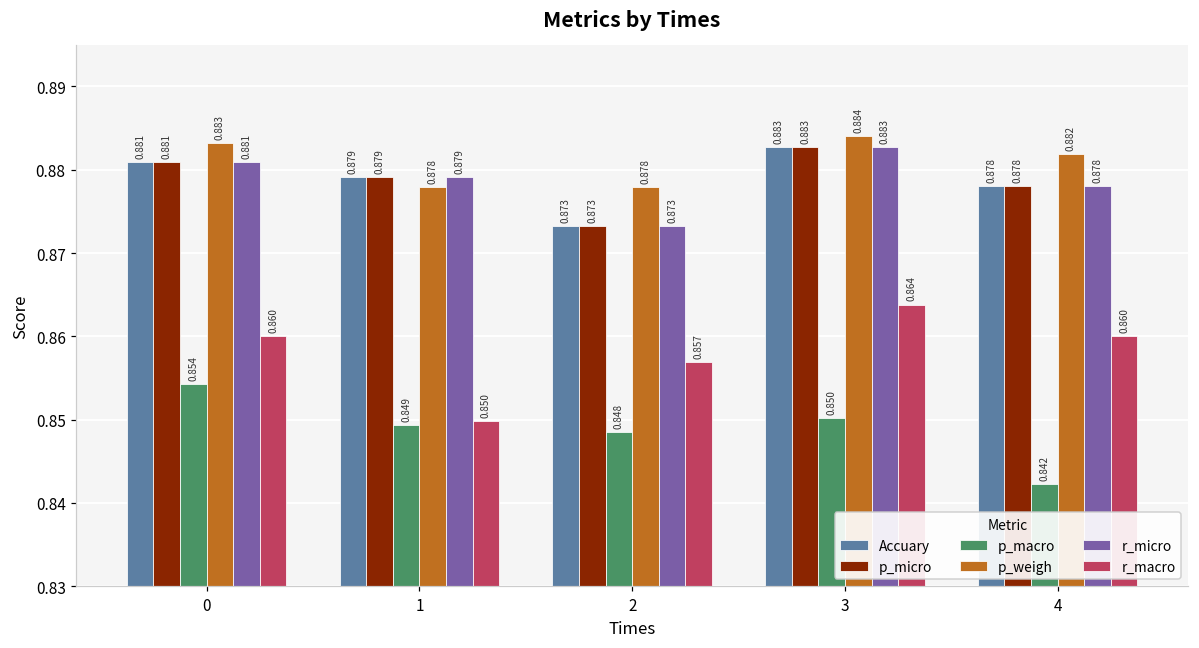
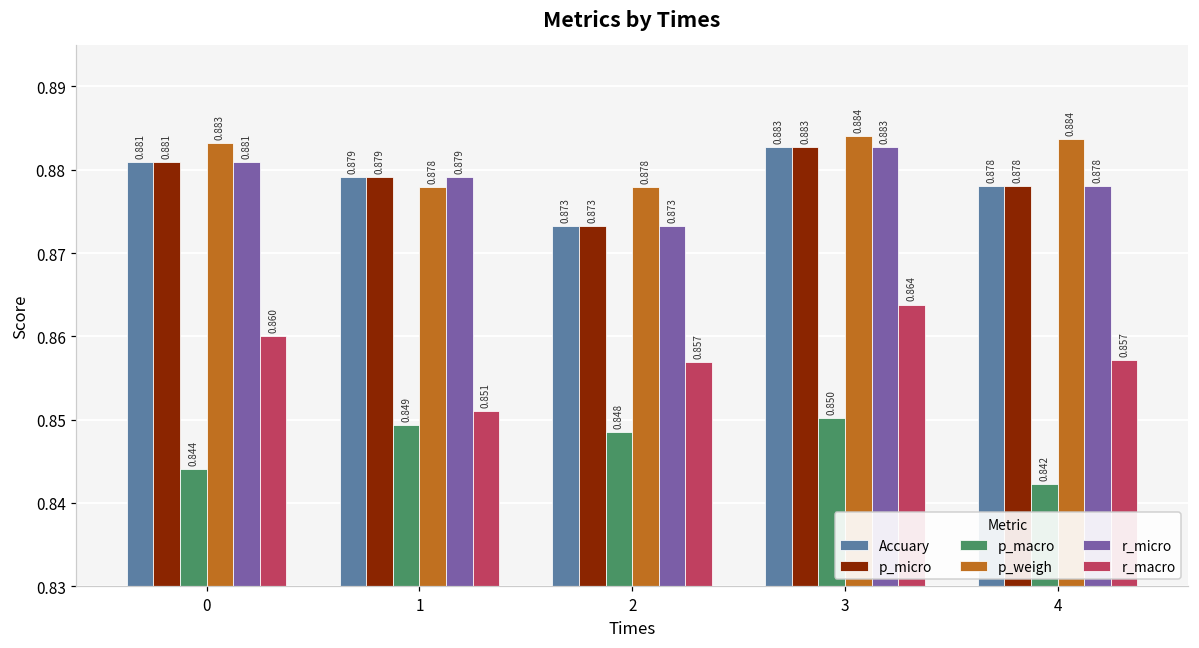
  {
    "p_micro": {
      "0": 0.881,
      "1": 0.879,
      "2": 0.873,
      "3": 0.883,
      "4": 0.878
    },
    "p_macro": {
-     "0": 0.854,
+     "0": 0.844,
      "1": 0.849,
      "2": 0.848,
      "3": 0.850,
      "4": 0.842
    },
    "p_weigh": {
      "0": 0.883,
      "1": 0.878,
      "2": 0.878,
      "3": 0.884,
-     "4": 0.882
+     "4": 0.884
    },
    "r_macro": {
      "0": 0.860,
-     "1": 0.850,
+     "1": 0.851,
      "2": 0.857,
      "3": 0.864,
-     "4": 0.860
+     "4": 0.857
    }
  }
